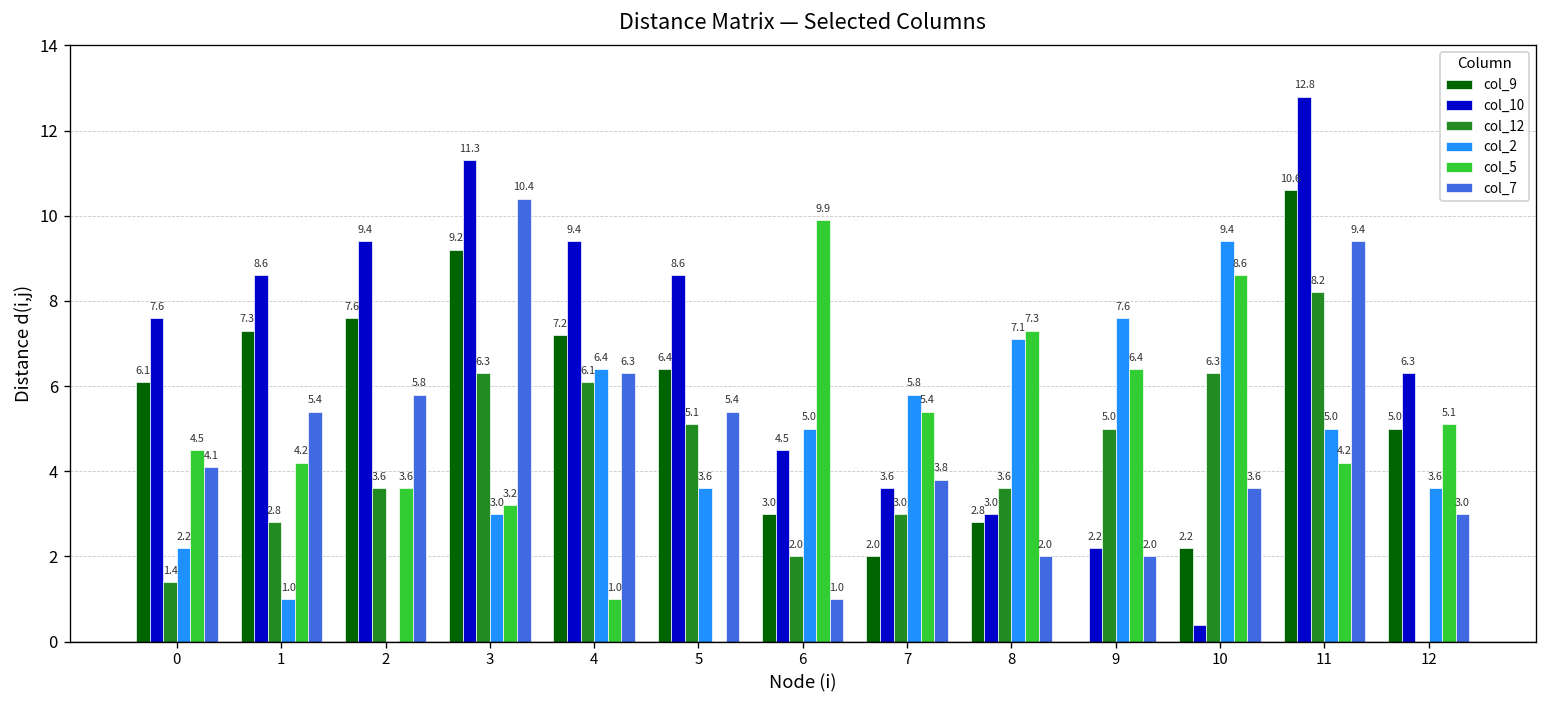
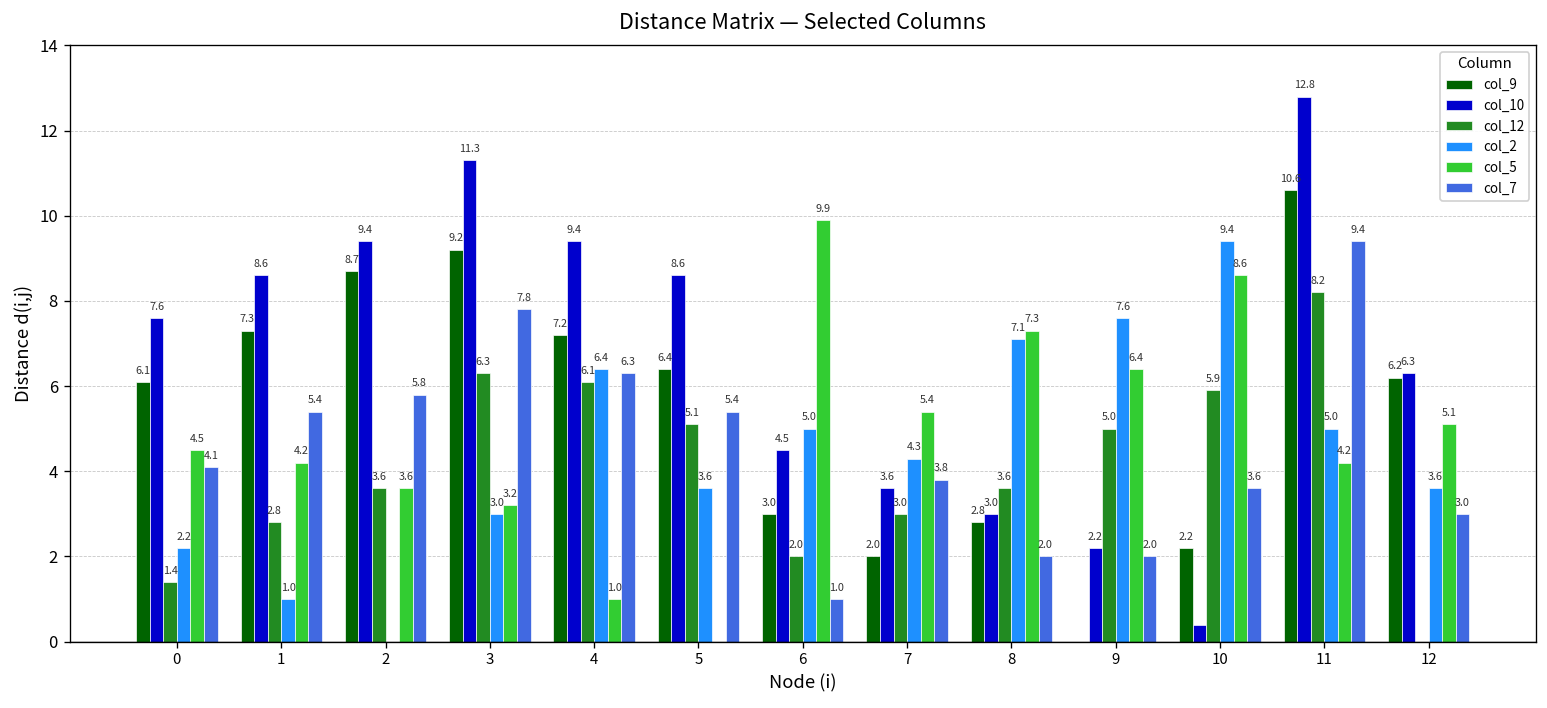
  {
    "col_9": {
      "0": 6.1,
      "1": 7.3,
-     "2": 7.6,
+     "2": 8.7,
      "3": 9.2,
      "4": 7.2,
      "5": 6.4,
      "6": 3.0,
      "7": 2.0,
      "8": 2.8,
      "10": 2.2,
      "11": 10.6,
-     "12": 5.0
+     "12": 6.2
    },
    "col_10": {
      "0": 7.6,
      "1": 8.6,
      "2": 9.4,
      "3": 11.3,
      "4": 9.4,
      "5": 8.6,
      "6": 4.5,
      "7": 3.6,
      "8": 3.0,
      "9": 2.2,
      "11": 12.8,
      "12": 6.3
    },
    "col_12": {
      "0": 1.4,
      "1": 2.8,
      "2": 3.6,
      "3": 6.3,
      "4": 6.1,
      "5": 5.1,
      "6": 2.0,
      "7": 3.0,
      "8": 3.6,
      "9": 5.0,
-     "10": 6.3,
+     "10": 5.9,
      "11": 8.2
    },
    "col_2": {
      "0": 2.2,
      "1": 1.0,
      "3": 3.0,
      "4": 6.4,
      "5": 3.6,
      "6": 5.0,
-     "7": 5.8,
+     "7": 4.3,
      "8": 7.1,
      "9": 7.6,
      "10": 9.4,
      "11": 5.0,
      "12": 3.6
    },
    "col_5": {
      "0": 4.5,
      "1": 4.2,
      "2": 3.6,
      "3": 3.2,
      "4": 1.0,
      "6": 9.9,
      "7": 5.4,
      "8": 7.3,
      "9": 6.4,
      "10": 8.6,
      "11": 4.2,
      "12": 5.1
    },
    "col_7": {
      "0": 4.1,
      "1": 5.4,
      "2": 5.8,
-     "3": 10.4,
+     "3": 7.8,
      "4": 6.3,
      "5": 5.4,
      "6": 1.0,
      "7": 3.8,
      "8": 2.0,
      "9": 2.0,
      "10": 3.6,
      "11": 9.4,
      "12": 3.0
    }
  }
